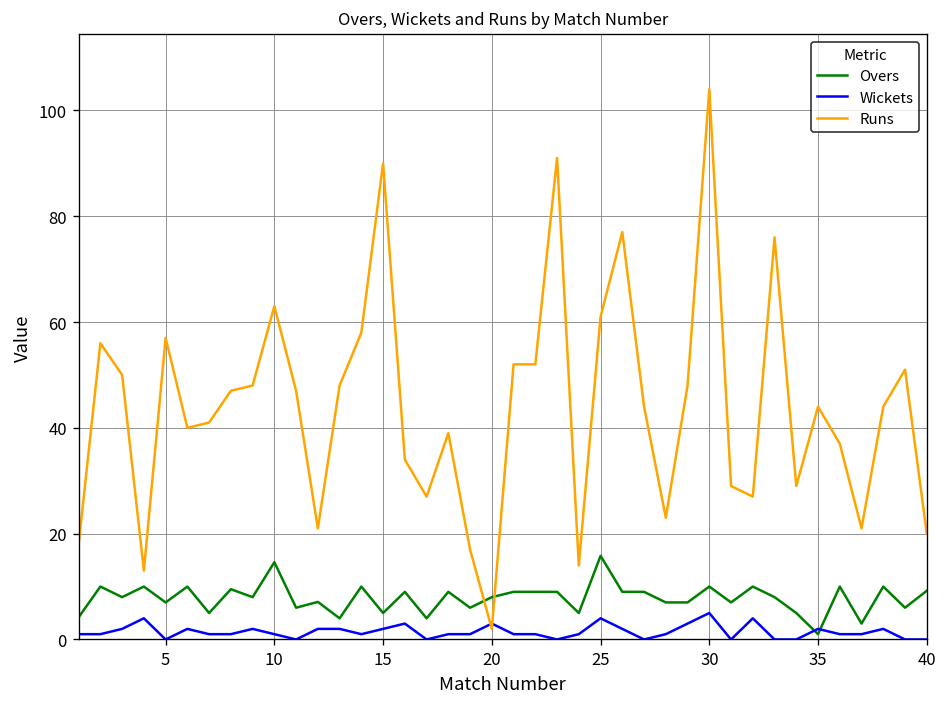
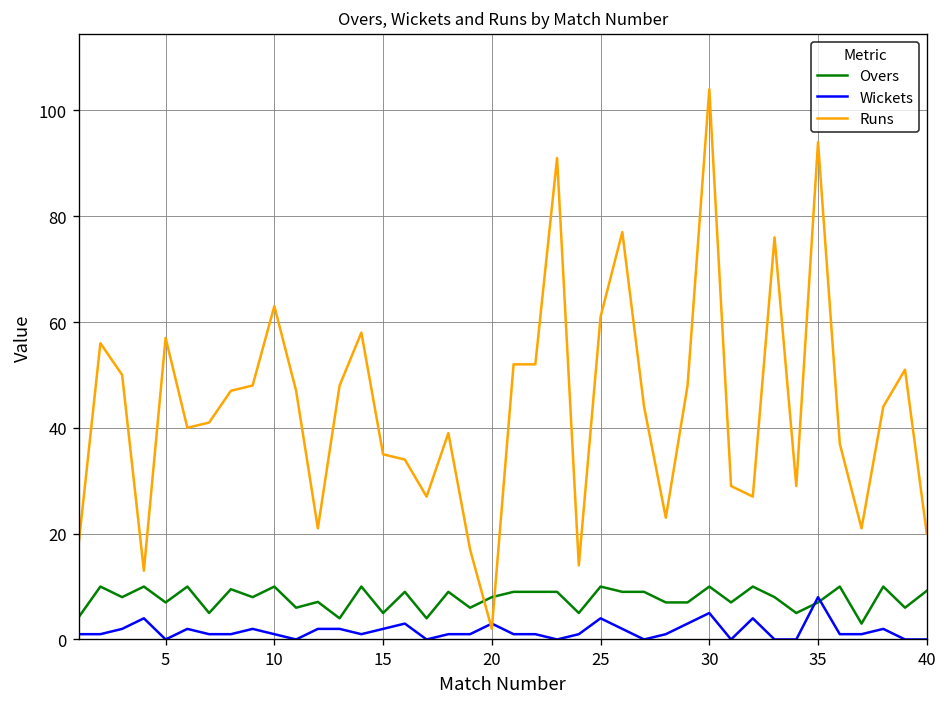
  {
    "Overs": {
      "5": 7,
-     "10": 15,
+     "10": 10,
      "15": 5,
      "20": 8,
-     "25": 16,
+     "25": 10,
      "30": 10,
-     "35": 1,
+     "35": 7,
      "40": 9
    },
    "Wickets": {
      "5": 0,
      "10": 1,
      "15": 2,
      "20": 3,
      "25": 4,
      "30": 5,
-     "35": 2,
+     "35": 8,
      "40": 0
    },
    "Runs": {
      "5": 57,
      "10": 63,
-     "15": 90,
+     "15": 35,
      "20": 2,
      "25": 61,
      "30": 104,
-     "35": 44,
+     "35": 94,
      "40": 20
    }
  }
